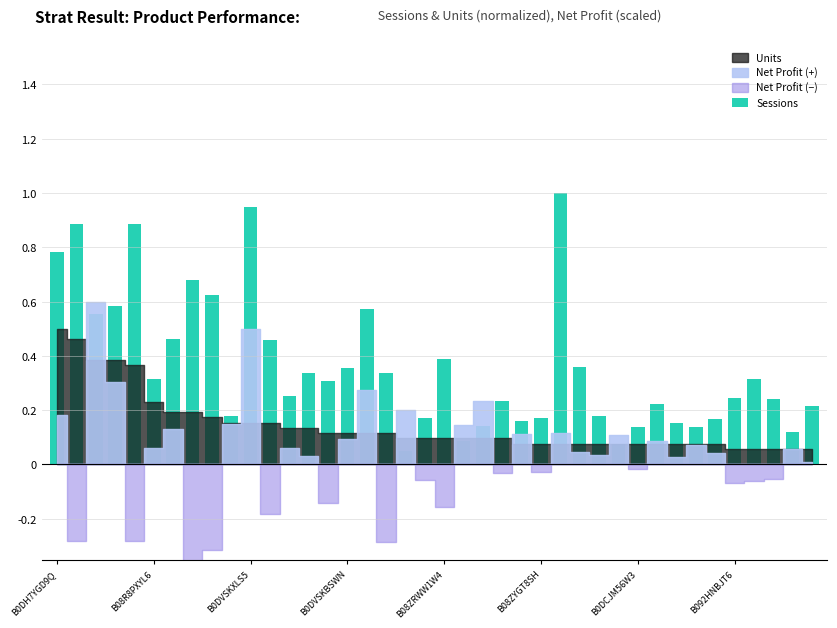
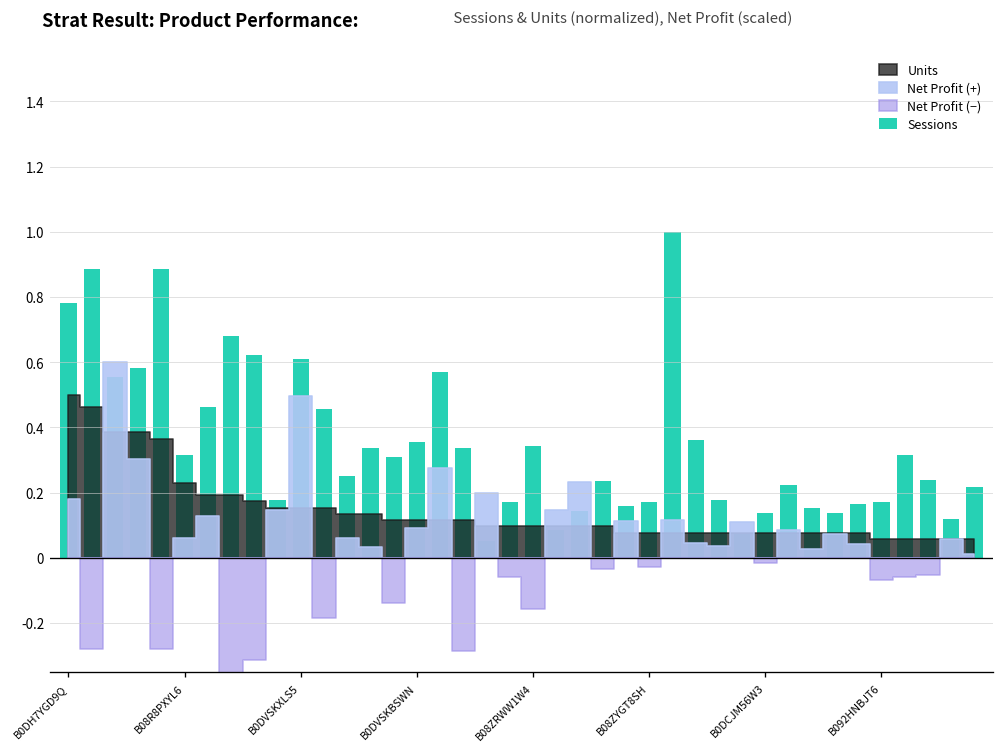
  {
    "Sessions": {
      "B0DH7YGD9Q": 0.78,
      "B08R8PXYL6": 0.31,
-     "B0DVSKXLS5": 0.95,
+     "B0DVSKXLS5": 0.61,
      "B0DVSKBSWN": 0.35,
-     "B08ZRWW1W4": 0.39,
+     "B08ZRWW1W4": 0.34,
      "B08ZYGT8SH": 0.17,
      "B0DCJM56W3": 0.14,
-     "B092HNBJT6": 0.25
+     "B092HNBJT6": 0.17
    }
  }
